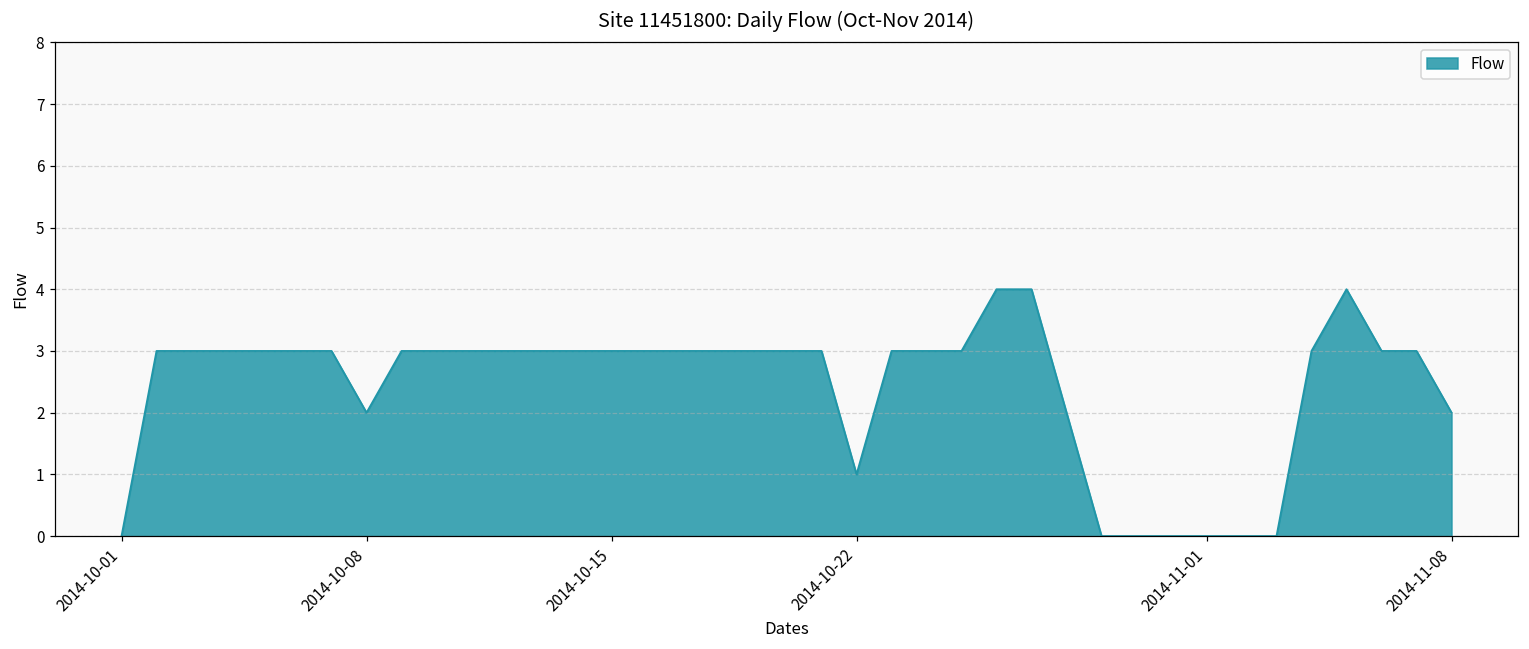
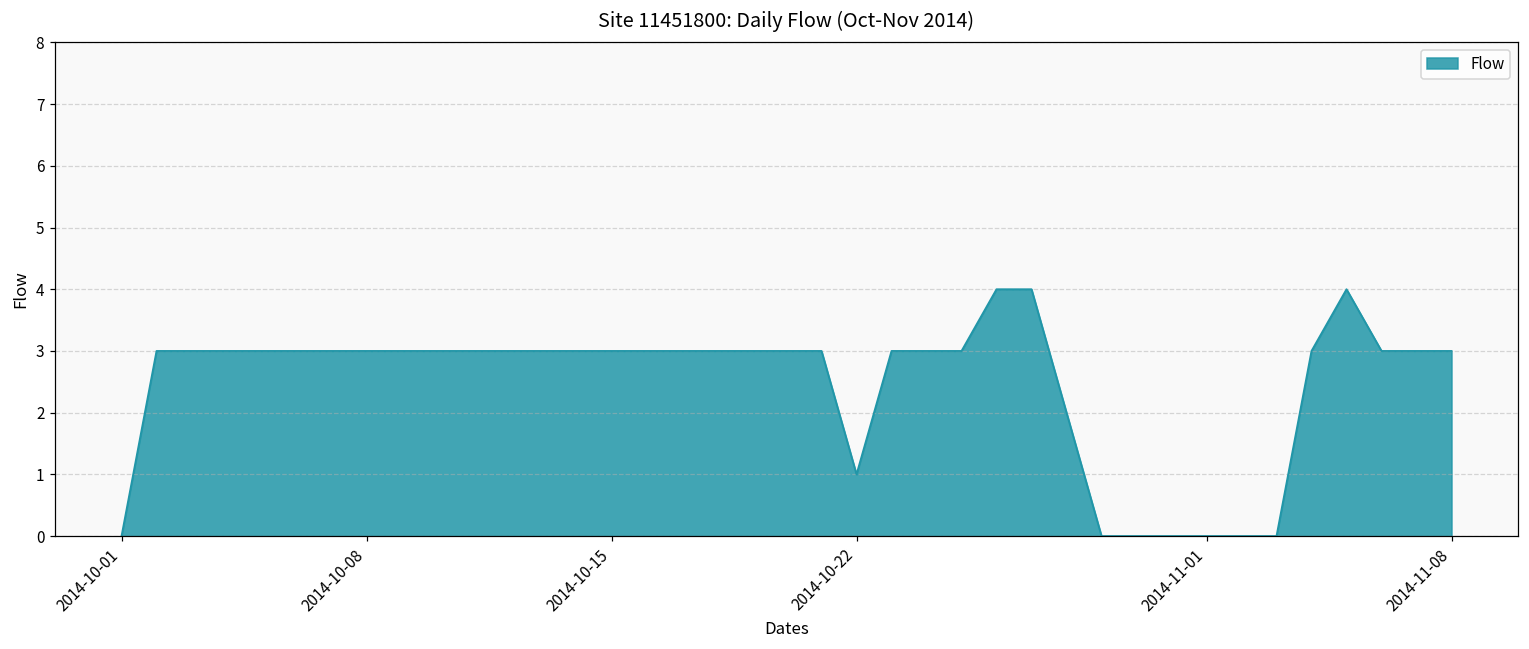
  {
    "2014-10-01": 0,
-   "2014-10-08": 2,
+   "2014-10-08": 3,
    "2014-10-15": 3,
    "2014-10-22": 1,
    "2014-11-01": 0,
-   "2014-11-08": 2
+   "2014-11-08": 3
  }
